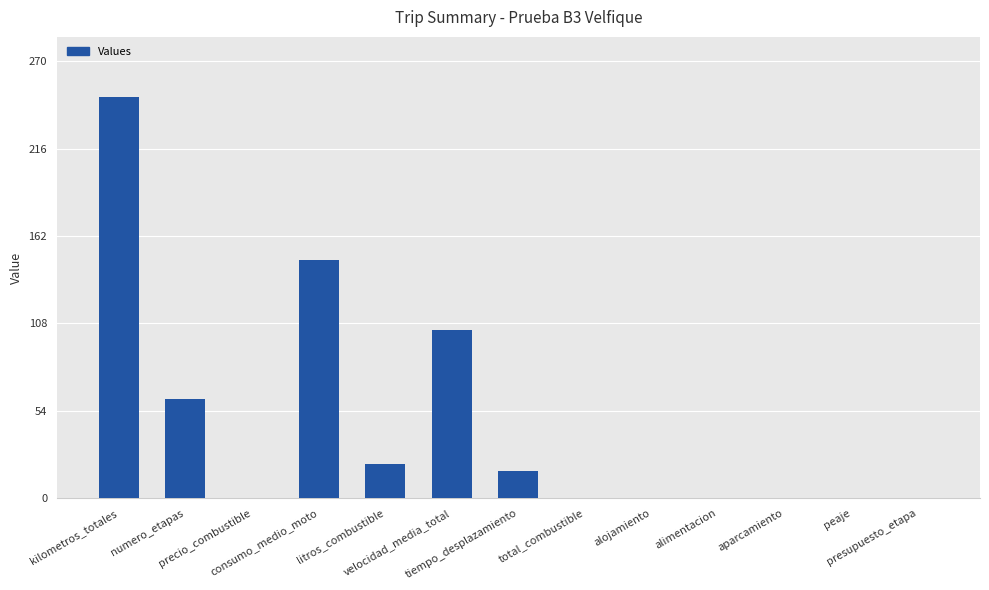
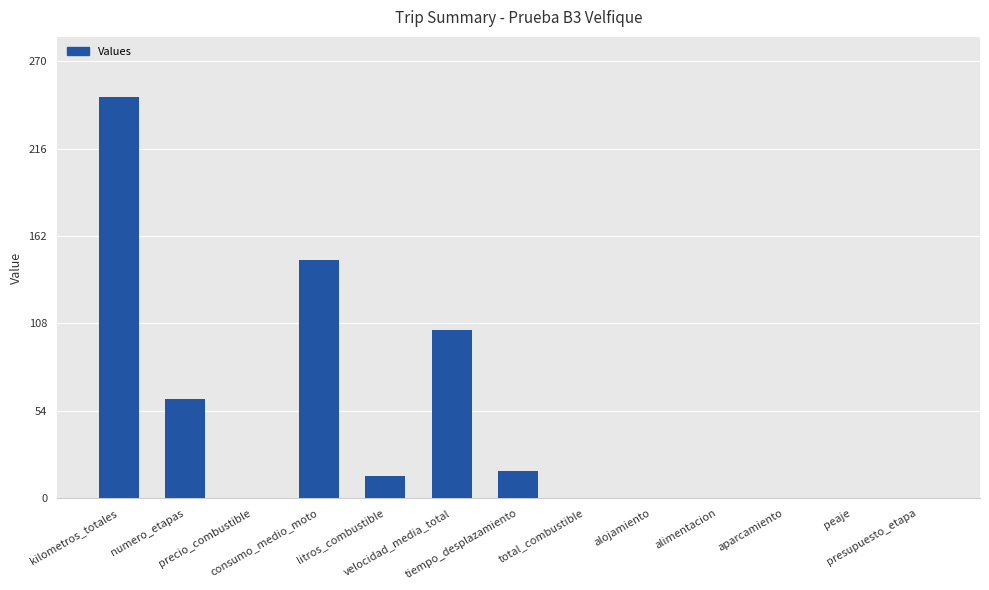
  {
    "kilometros_totales": 248,
    "numero_etapas": 61,
    "precio_combustible": 0,
    "consumo_medio_moto": 147,
-   "litros_combustible": 21,
+   "litros_combustible": 14,
    "velocidad_media_total": 104,
    "tiempo_desplazamiento": 16,
    "total_combustible": 0,
    "alojamiento": 0,
    "alimentacion": 0,
    "aparcamiento": 0,
    "peaje": 0,
    "presupuesto_etapa": 0
  }
